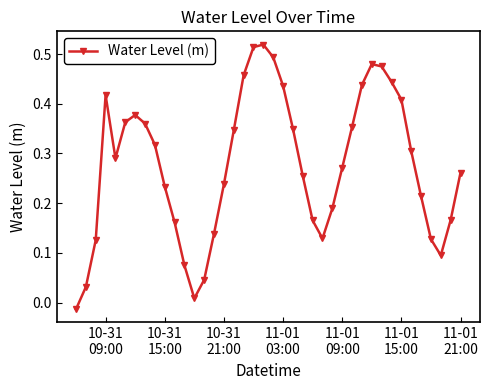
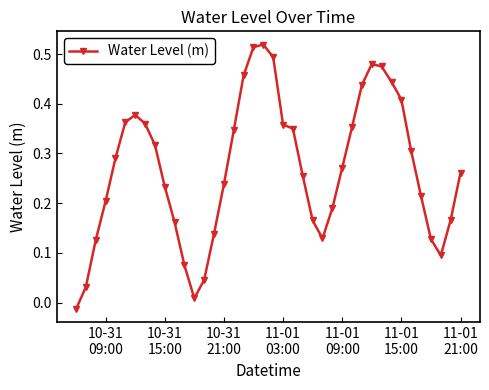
  {
-   "10-31 09:00": 0.42,
+   "10-31 09:00": 0.20,
    "10-31 15:00": 0.23,
    "10-31 21:00": 0.24,
-   "11-01 03:00": 0.44,
+   "11-01 03:00": 0.36,
    "11-01 09:00": 0.27,
    "11-01 15:00": 0.41,
    "11-01 21:00": 0.26
  }
